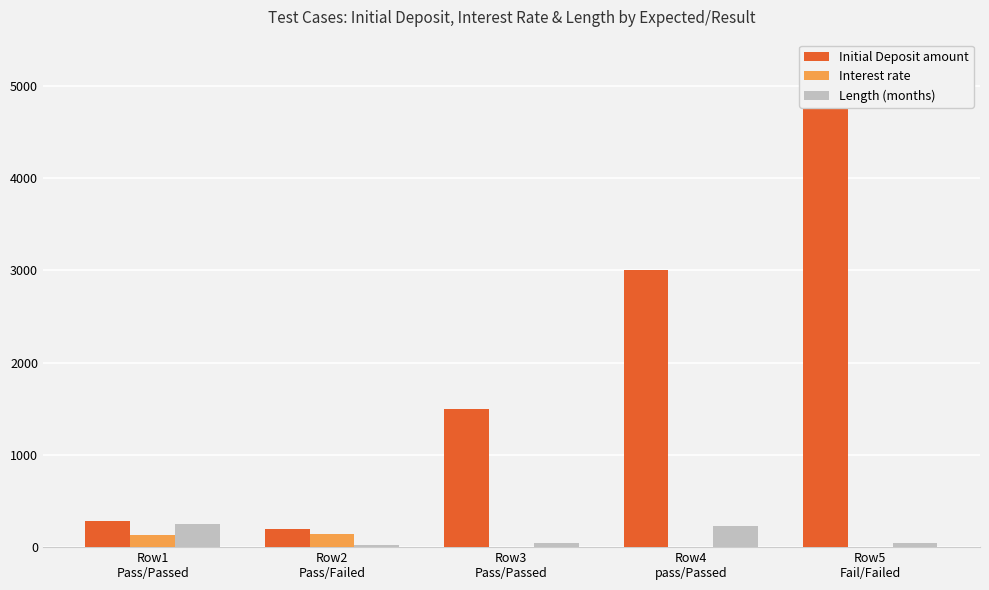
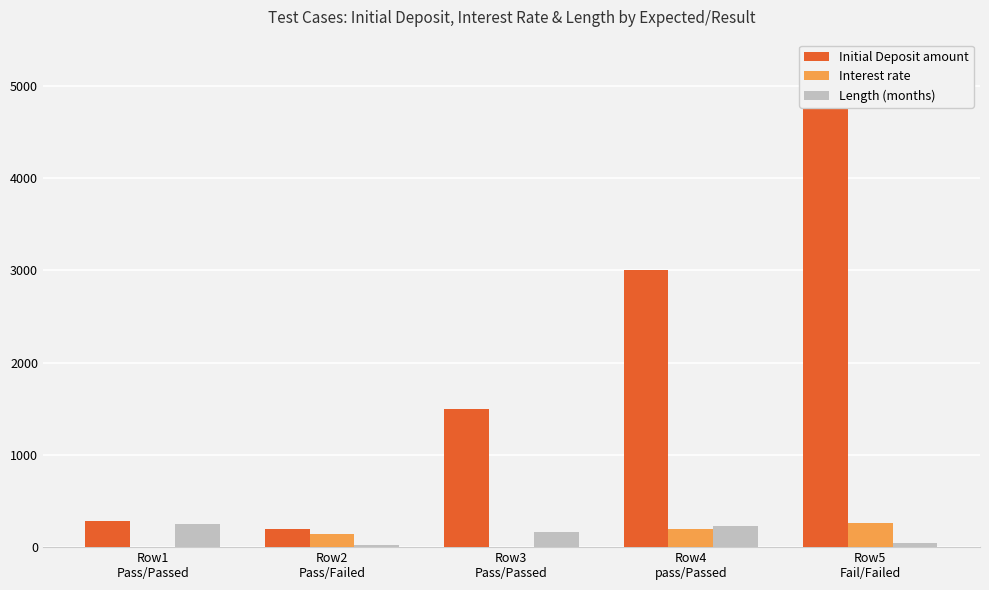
  {
    "Initial Deposit amount": {
      "Row1 Pass/Passed": 300,
      "Row2 Pass/Failed": 200,
      "Row3 Pass/Passed": 1500,
      "Row4 pass/Passed": 3000
    },
    "Interest rate": {
-     "Row1 Pass/Passed": 100,
+     "Row1 Pass/Passed": 0,
      "Row2 Pass/Failed": 100,
-     "Row4 pass/Passed": 0,
-     "Row5 Fail/Failed": 0
+     "Row4 pass/Passed": 200,
+     "Row5 Fail/Failed": 300
    },
    "Length (months)": {
      "Row1 Pass/Passed": 200,
-     "Row3 Pass/Passed": 0,
+     "Row3 Pass/Passed": 200,
      "Row4 pass/Passed": 200,
      "Row5 Fail/Failed": 0
    }
  }
